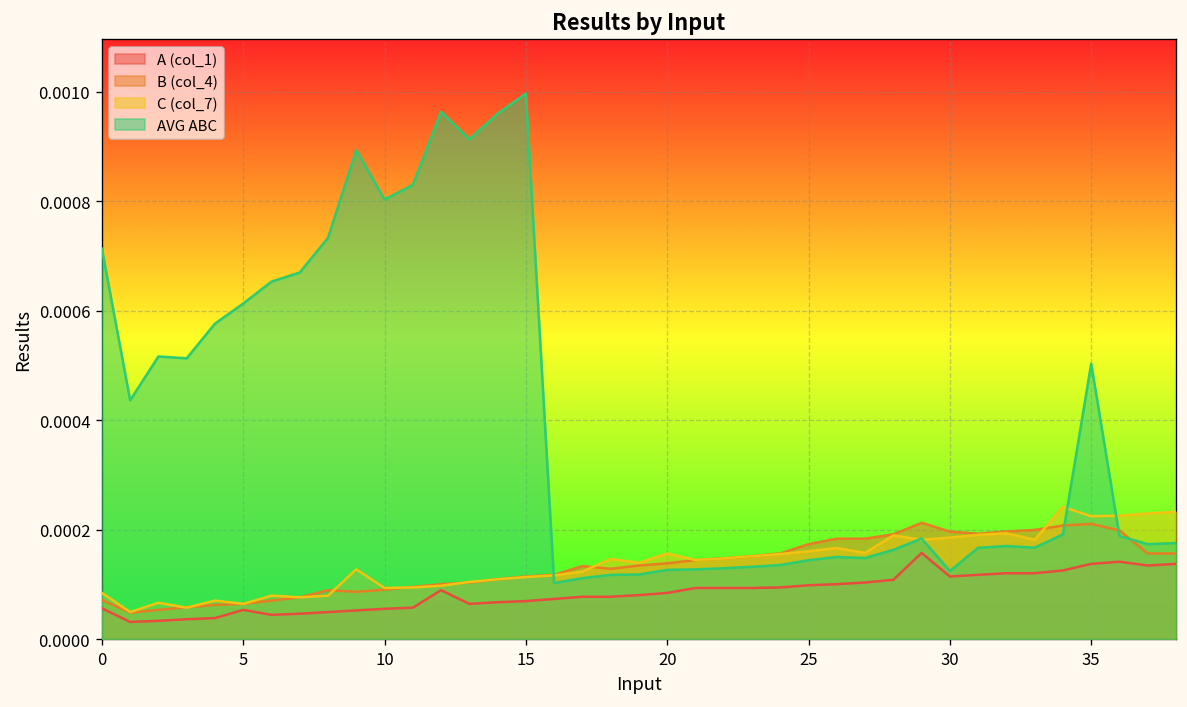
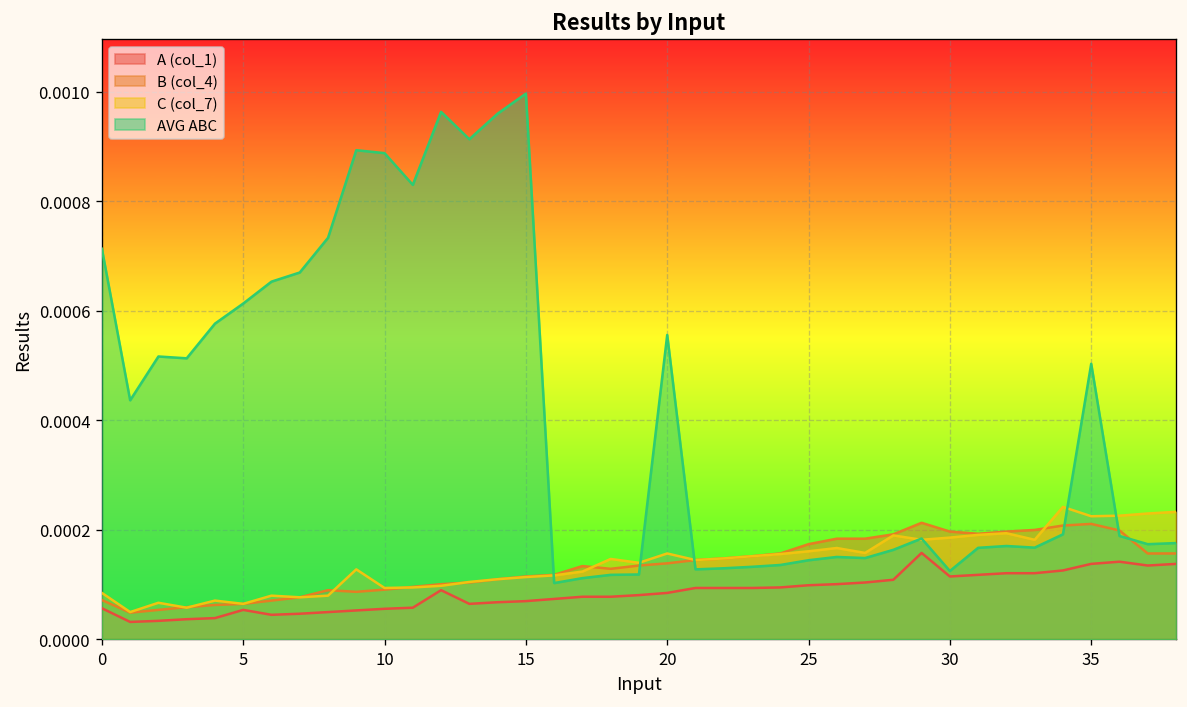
  {
    "AVG ABC": {
      "0": 0.00071,
      "5": 0.00061,
-     "10": 0.00080,
+     "10": 0.00089,
      "15": 0.00100,
-     "20": 0.00013,
+     "20": 0.00056,
      "25": 0.00014,
      "30": 0.00013,
      "35": 0.00050
    }
  }
